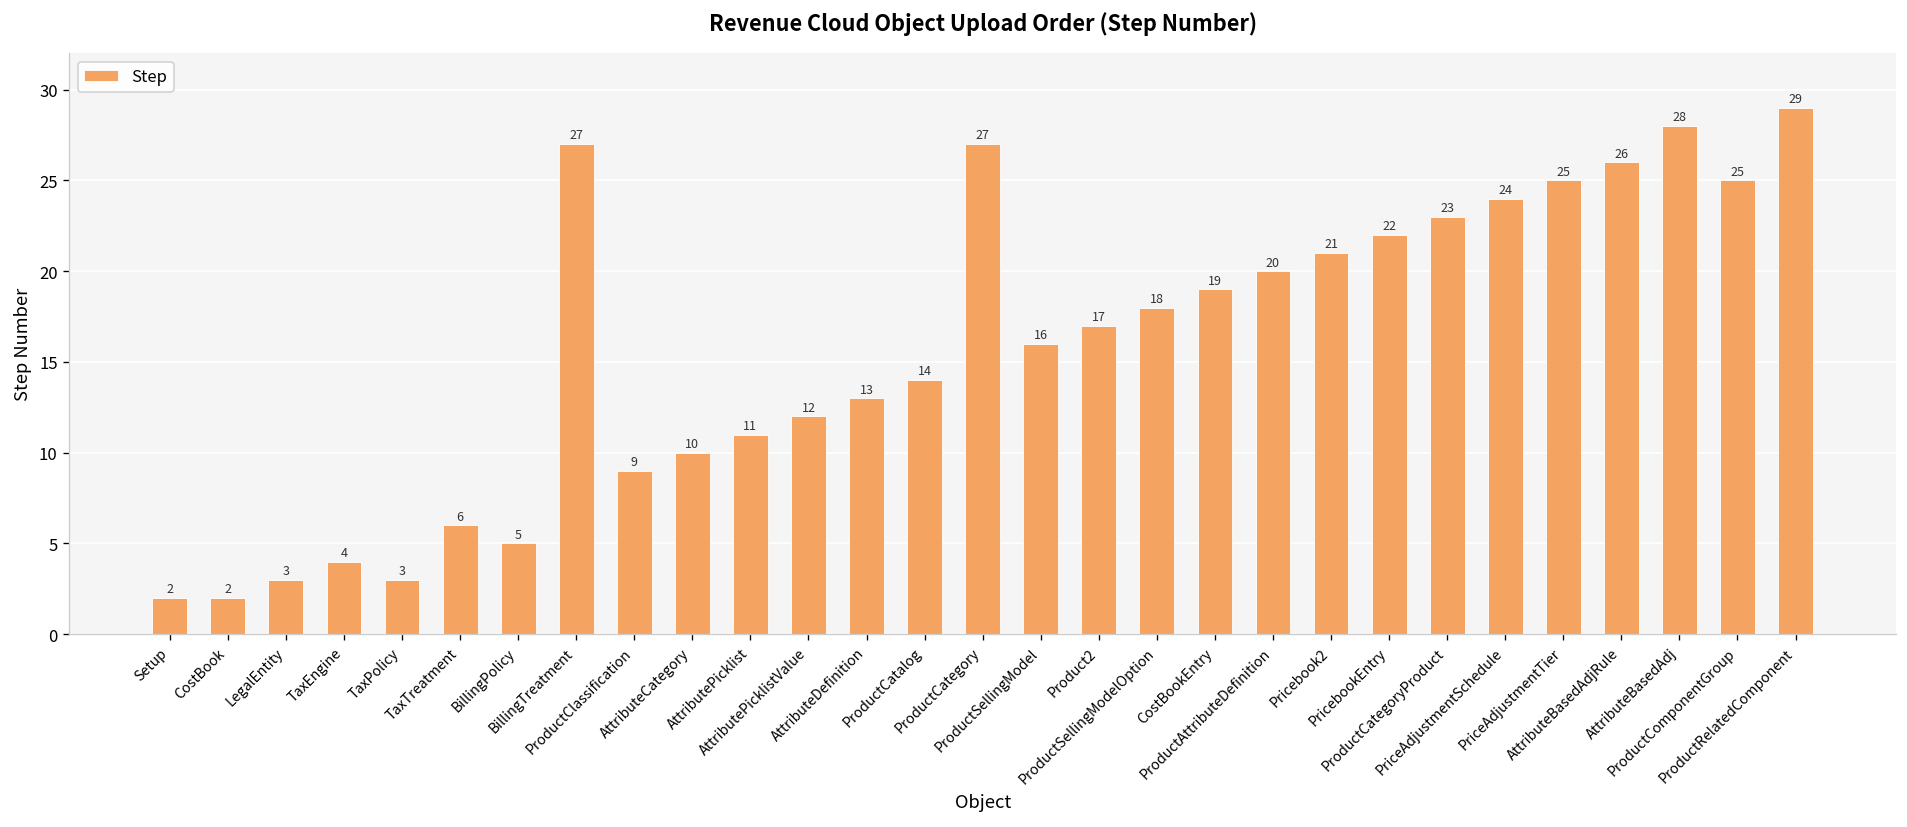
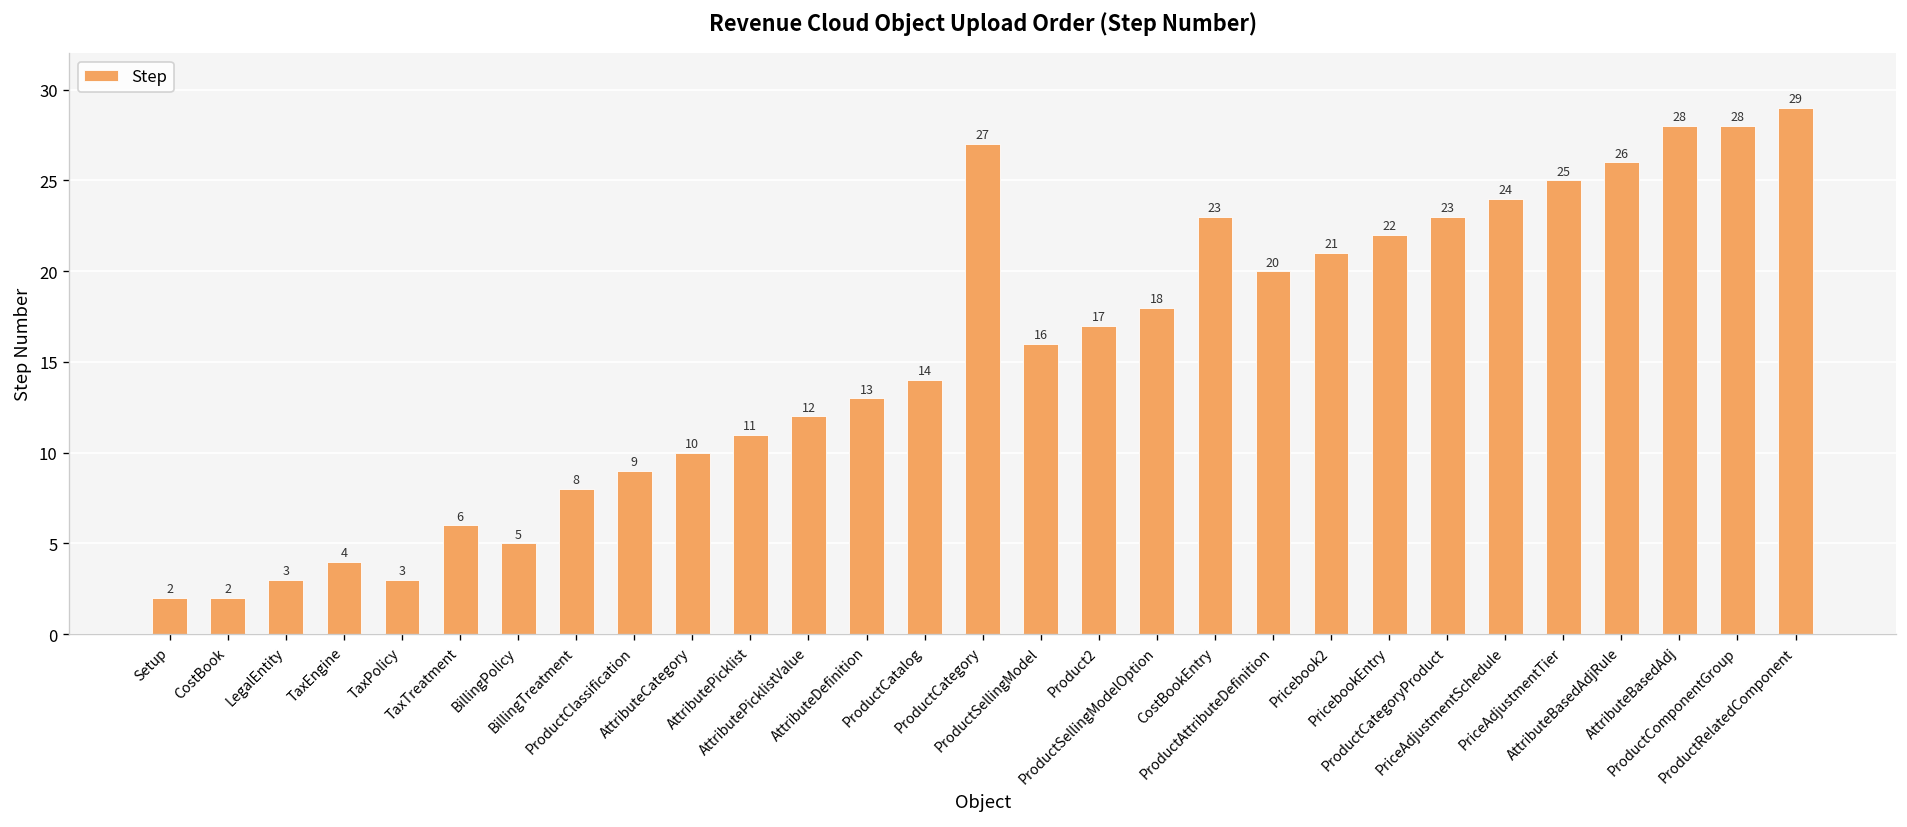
  {
    "Setup": 2,
    "CostBook": 2,
    "LegalEntity": 3,
    "TaxEngine": 4,
    "TaxPolicy": 3,
    "TaxTreatment": 6,
    "BillingPolicy": 5,
-   "BillingTreatment": 27,
+   "BillingTreatment": 8,
    "ProductClassification": 9,
    "AttributeCategory": 10,
    "AttributePicklist": 11,
    "AttributePicklistValue": 12,
    "AttributeDefinition": 13,
    "ProductCatalog": 14,
    "ProductCategory": 27,
    "ProductSellingModel": 16,
    "Product2": 17,
    "ProductSellingModelOption": 18,
-   "CostBookEntry": 19,
+   "CostBookEntry": 23,
    "ProductAttributeDefinition": 20,
    "Pricebook2": 21,
    "PricebookEntry": 22,
    "ProductCategoryProduct": 23,
    "PriceAdjustmentSchedule": 24,
    "PriceAdjustmentTier": 25,
    "AttributeBasedAdjRule": 26,
    "AttributeBasedAdj": 28,
-   "ProductComponentGroup": 25,
+   "ProductComponentGroup": 28,
    "ProductRelatedComponent": 29
  }
